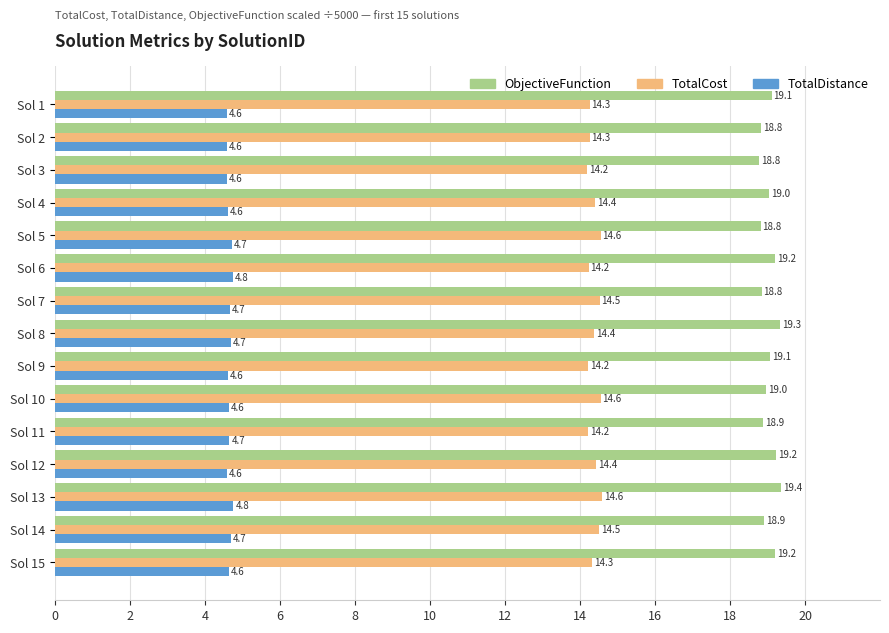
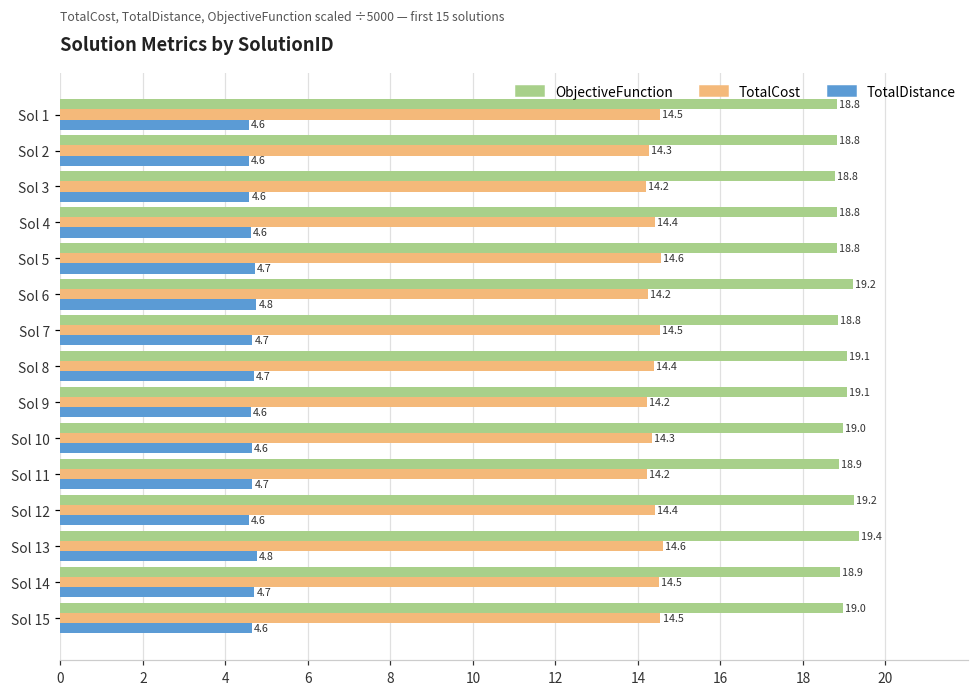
  {
    "ObjectiveFunction": {
-     "Sol 1": 19.1,
+     "Sol 1": 18.8,
      "Sol 2": 18.8,
      "Sol 3": 18.8,
-     "Sol 4": 19.0,
+     "Sol 4": 18.8,
      "Sol 5": 18.8,
      "Sol 6": 19.2,
      "Sol 7": 18.8,
-     "Sol 8": 19.3,
+     "Sol 8": 19.1,
      "Sol 9": 19.1,
      "Sol 10": 19.0,
      "Sol 11": 18.9,
      "Sol 12": 19.2,
      "Sol 13": 19.4,
      "Sol 14": 18.9,
-     "Sol 15": 19.2
+     "Sol 15": 19.0
    },
    "TotalCost": {
-     "Sol 1": 14.3,
+     "Sol 1": 14.5,
      "Sol 2": 14.3,
      "Sol 3": 14.2,
      "Sol 4": 14.4,
      "Sol 5": 14.6,
      "Sol 6": 14.2,
      "Sol 7": 14.5,
      "Sol 8": 14.4,
      "Sol 9": 14.2,
-     "Sol 10": 14.6,
+     "Sol 10": 14.3,
      "Sol 11": 14.2,
      "Sol 12": 14.4,
      "Sol 13": 14.6,
      "Sol 14": 14.5,
-     "Sol 15": 14.3
+     "Sol 15": 14.5
    },
    "TotalDistance": {
      "Sol 1": 4.6,
      "Sol 2": 4.6,
      "Sol 3": 4.6,
      "Sol 4": 4.6,
      "Sol 5": 4.7,
      "Sol 6": 4.8,
      "Sol 7": 4.7,
      "Sol 8": 4.7,
      "Sol 9": 4.6,
      "Sol 10": 4.6,
      "Sol 11": 4.7,
      "Sol 12": 4.6,
      "Sol 13": 4.8,
      "Sol 14": 4.7,
      "Sol 15": 4.6
    }
  }
